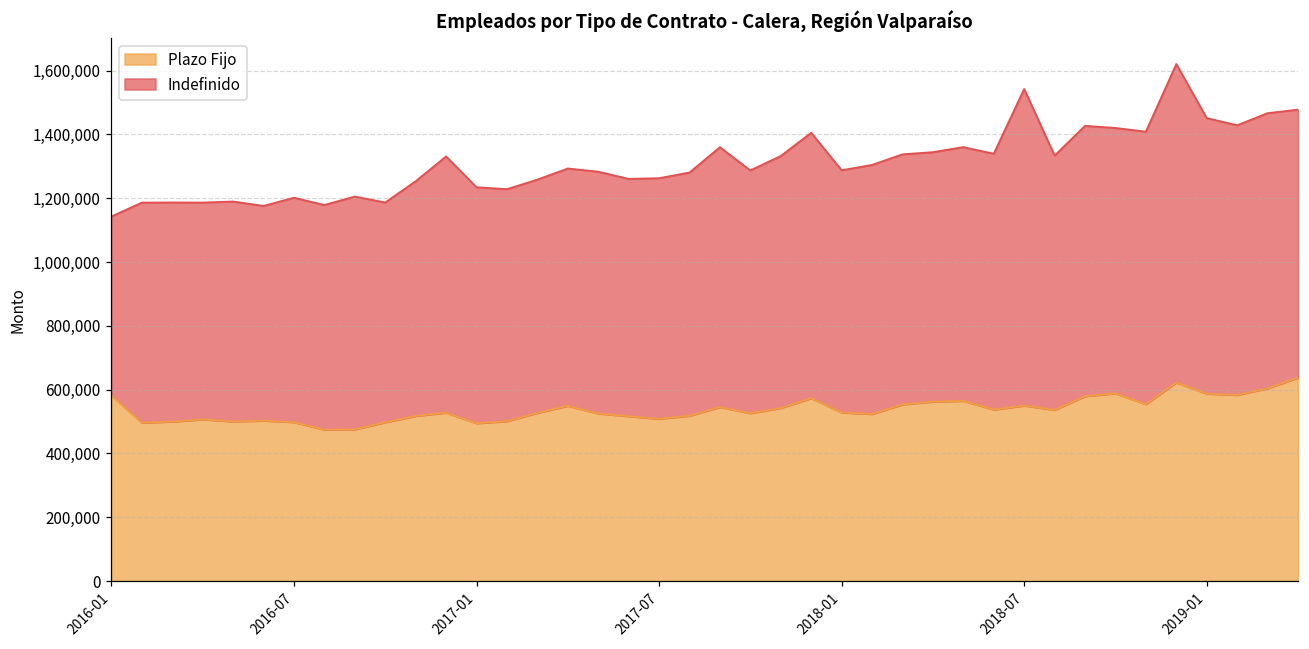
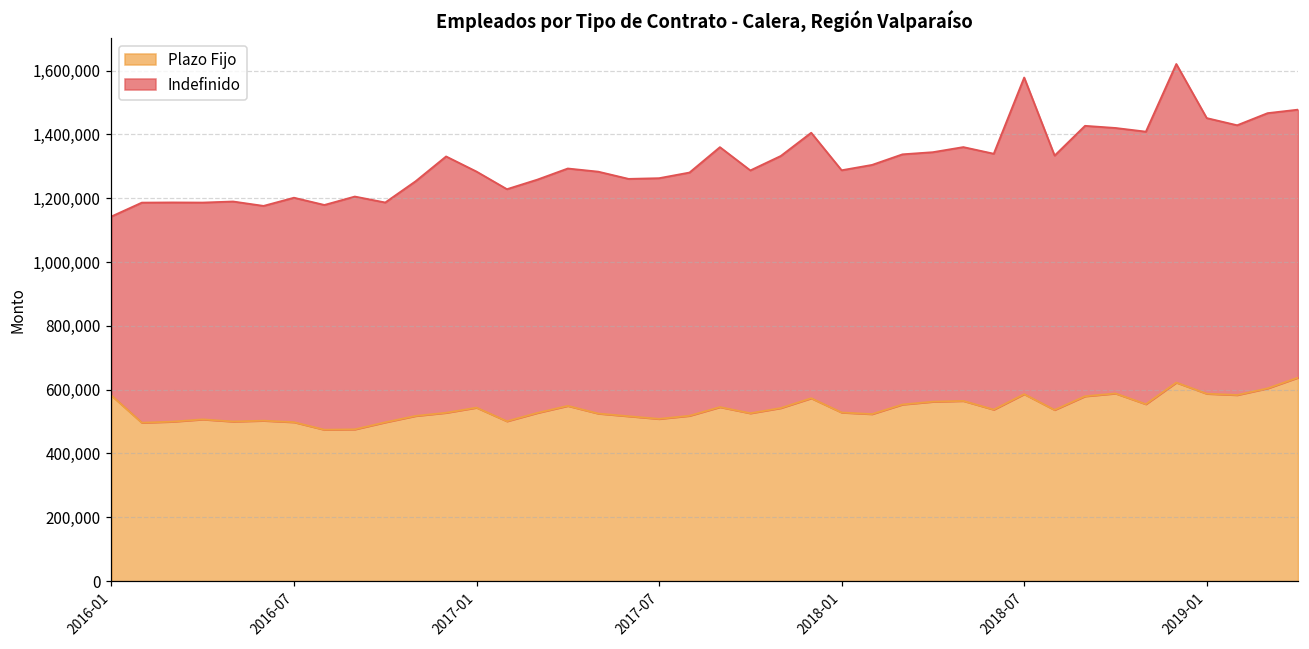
  {
    "Plazo Fijo": {
      "2016-01": "580,000",
      "2016-07": "500,000",
-     "2017-01": "490,000",
+     "2017-01": "540,000",
      "2017-07": "510,000",
      "2018-01": "530,000",
-     "2018-07": "550,000",
+     "2018-07": "590,000",
      "2019-01": "590,000"
    },
    "Indefinido": {
      "2016-01": "560,000",
      "2016-07": "700,000",
      "2017-01": "740,000",
      "2017-07": "750,000",
      "2018-01": "760,000",
      "2018-07": "990,000",
      "2019-01": "860,000"
    }
  }
